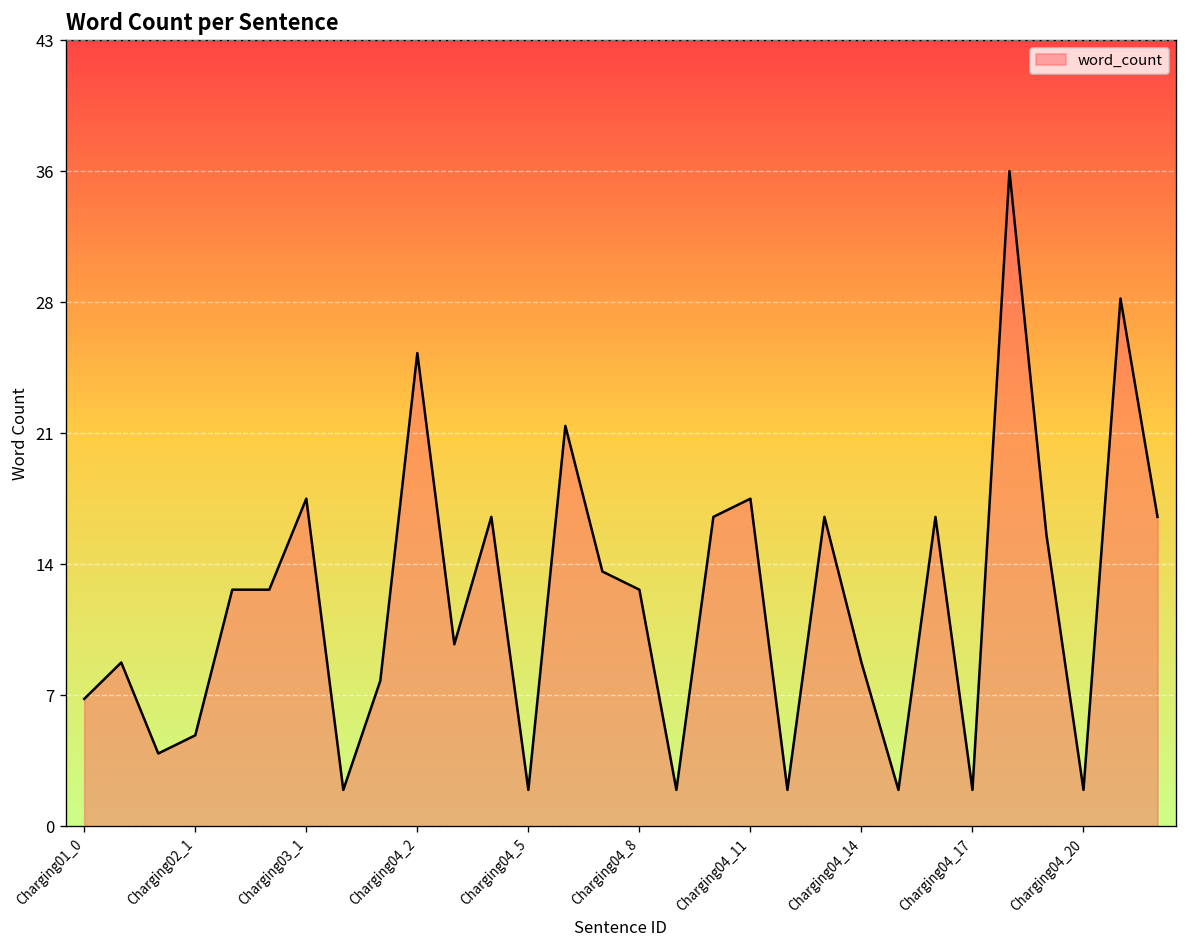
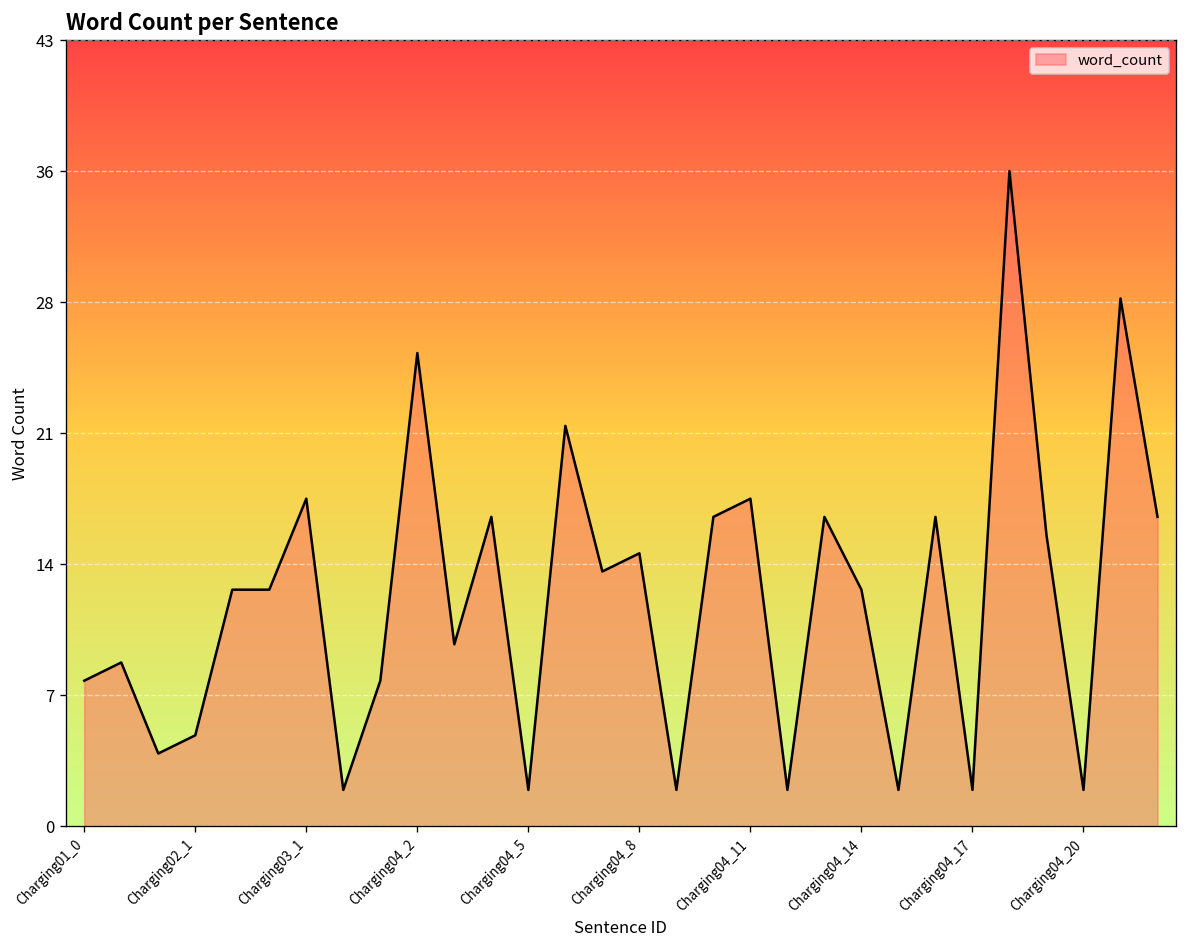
  {
-   "Charging01_0": 7,
+   "Charging01_0": 8,
    "Charging02_1": 5,
    "Charging03_1": 18,
    "Charging04_2": 26,
    "Charging04_5": 2,
-   "Charging04_8": 13,
+   "Charging04_8": 15,
    "Charging04_11": 18,
-   "Charging04_14": 9,
+   "Charging04_14": 13,
    "Charging04_17": 2,
    "Charging04_20": 2
  }
